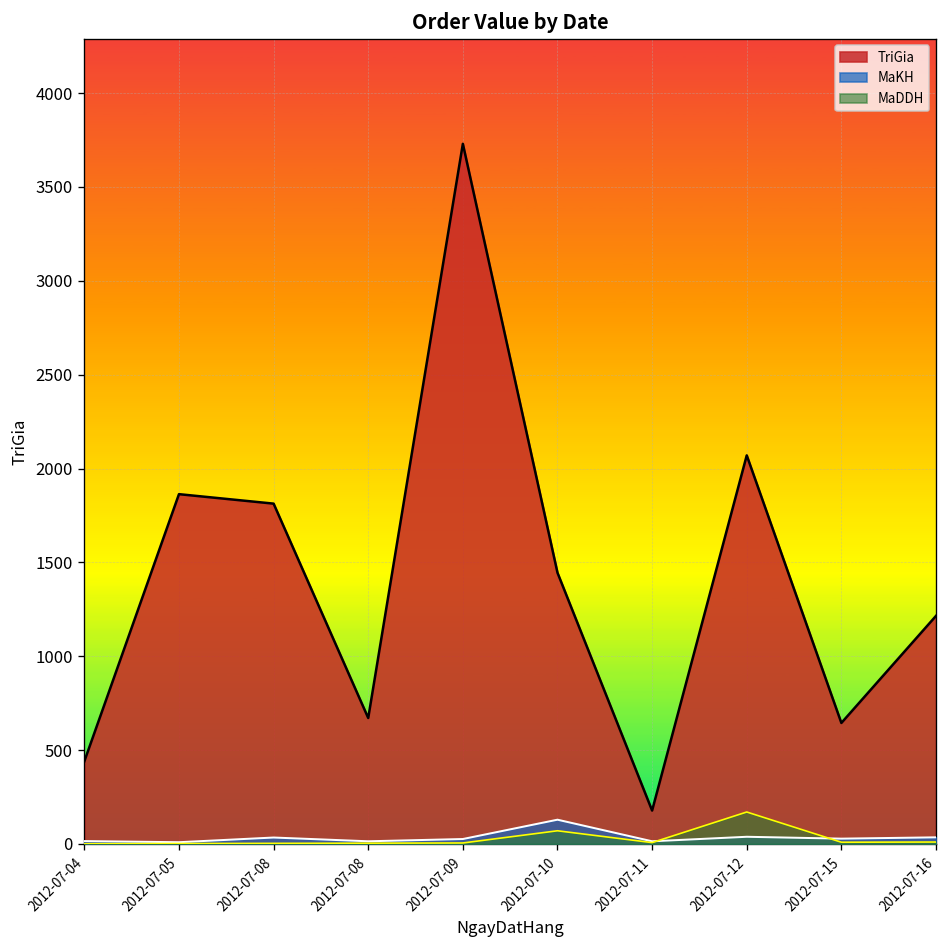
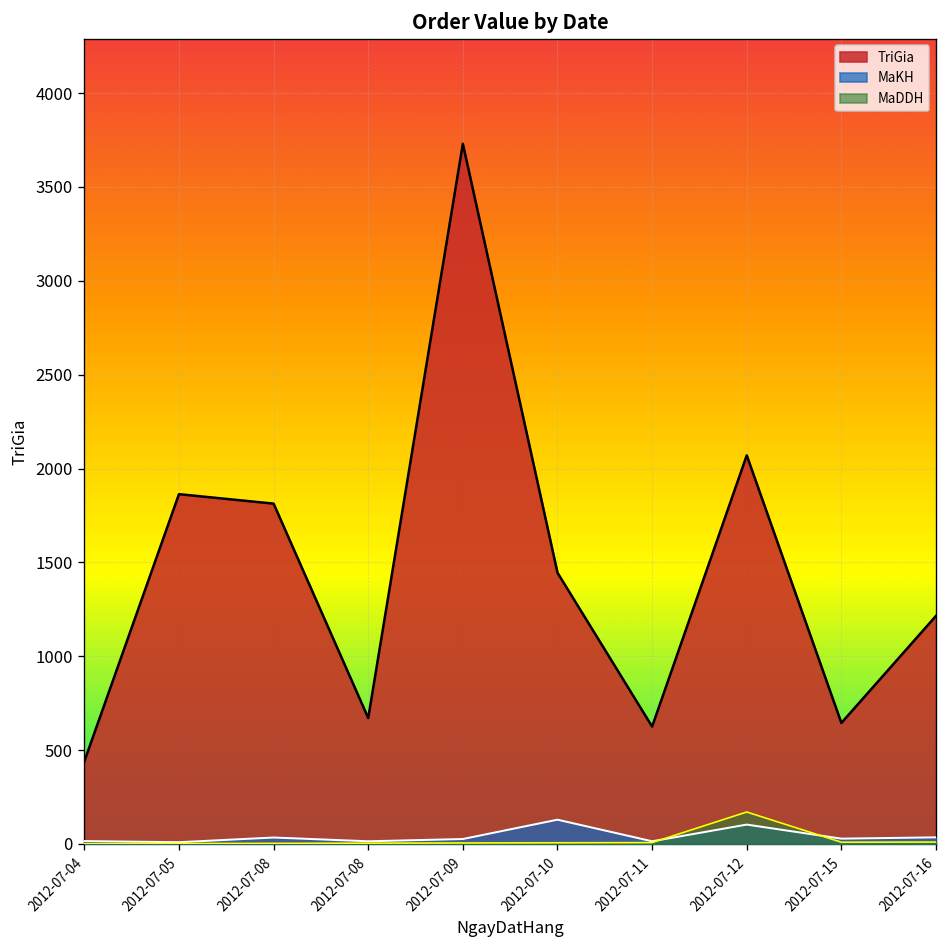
  {
    "TriGia": {
      "2012-07-04": 440,
      "2012-07-05": 1860,
      "2012-07-09": 3730,
      "2012-07-10": 1440,
-     "2012-07-11": 180,
+     "2012-07-11": 630,
      "2012-07-12": 2070,
      "2012-07-15": 640,
      "2012-07-16": 1210
    },
    "MaKH": {
      "2012-07-09": 30,
      "2012-07-10": 130,
-     "2012-07-12": 40,
+     "2012-07-12": 100,
      "2012-07-15": 30,
      "2012-07-16": 40
    },
    "MaDDH": {
      "2012-07-09": 10,
-     "2012-07-10": 70,
+     "2012-07-10": 10,
      "2012-07-12": 170,
      "2012-07-15": 10,
      "2012-07-16": 10
    }
  }
